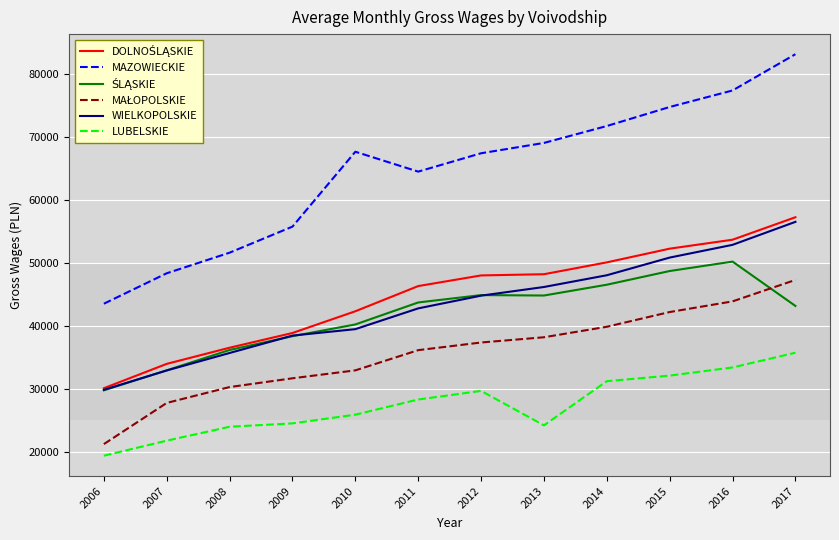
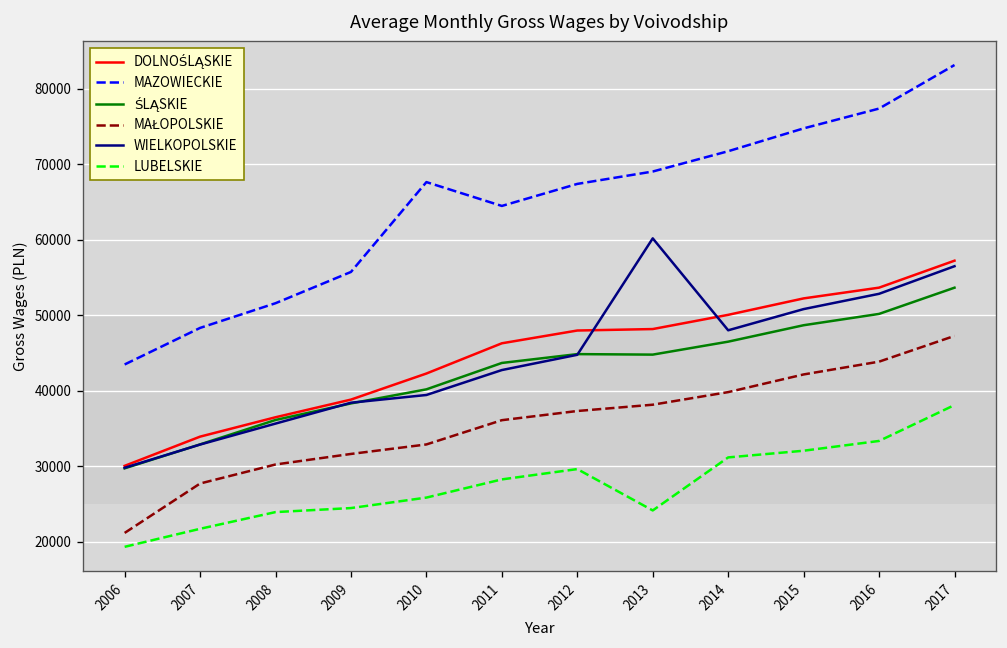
  {
    "DOLNOŚLĄSKIE": {
      "2007": 34000,
      "2009": 39000,
      "2010": 42000,
      "2011": 46000,
      "2012": 48000,
      "2013": 48000,
      "2014": 50000,
      "2015": 52000,
      "2016": 54000,
      "2017": 57000
    },
    "MAZOWIECKIE": {
      "2006": 43000,
      "2007": 48000,
      "2008": 52000,
      "2009": 56000,
      "2010": 68000,
      "2011": 64000,
      "2012": 67000,
      "2013": 69000,
      "2014": 72000,
      "2015": 75000,
      "2016": 77000,
      "2017": 83000
    },
    "ŚLĄSKIE": {
      "2010": 40000,
      "2011": 44000,
      "2013": 45000,
      "2014": 47000,
      "2015": 49000,
      "2016": 50000,
-     "2017": 43000
+     "2017": 54000
    },
    "MAŁOPOLSKIE": {
      "2006": 21000,
      "2007": 28000,
      "2008": 30000,
      "2009": 32000,
      "2010": 33000,
      "2011": 36000,
      "2012": 37000,
      "2013": 38000,
      "2014": 40000,
      "2015": 42000,
      "2016": 44000,
      "2017": 47000
    },
    "WIELKOPOLSKIE": {
      "2008": 36000,
      "2010": 39000,
      "2011": 43000,
-     "2013": 46000,
+     "2013": 60000,
      "2014": 48000,
      "2015": 51000,
      "2016": 53000,
      "2017": 56000
    },
    "LUBELSKIE": {
      "2006": 19000,
      "2007": 22000,
      "2008": 24000,
      "2009": 24000,
      "2010": 26000,
      "2011": 28000,
      "2012": 30000,
      "2013": 24000,
      "2014": 31000,
      "2015": 32000,
      "2016": 33000,
-     "2017": 36000
+     "2017": 38000
    }
  }
